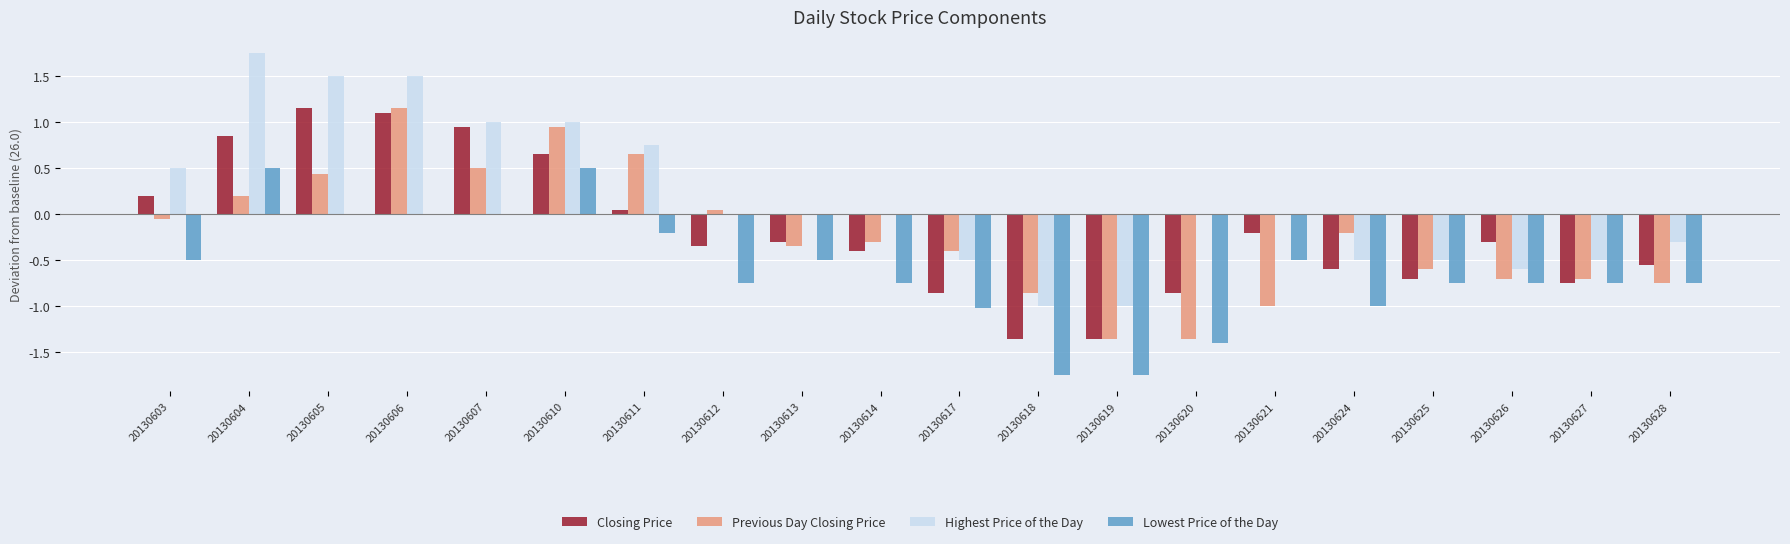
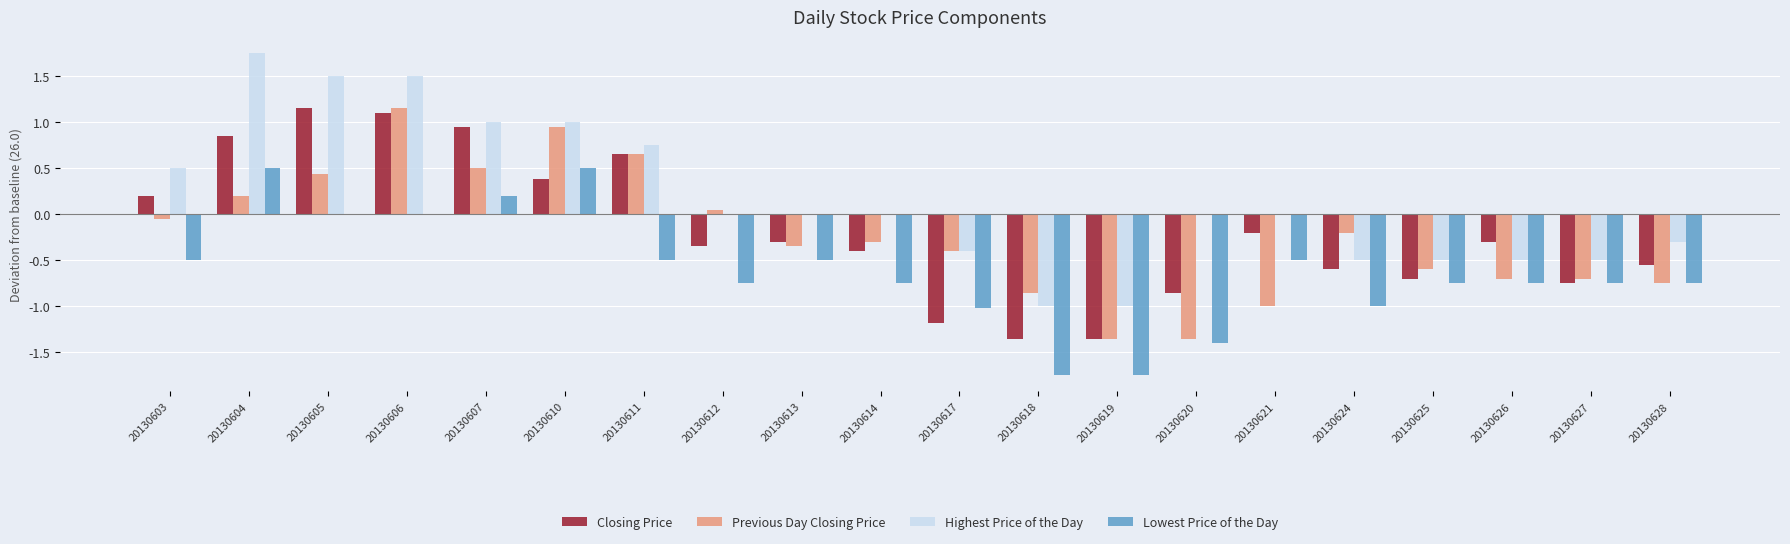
  {
    "Closing Price": {
      "20130603": 0.2,
      "20130604": 0.9,
      "20130605": 1.1,
      "20130606": 1.1,
      "20130607": 0.9,
-     "20130610": 0.6,
-     "20130611": 0.1,
+     "20130610": 0.4,
+     "20130611": 0.6,
      "20130612": -0.4,
      "20130613": -0.3,
      "20130614": -0.4,
-     "20130617": -0.9,
+     "20130617": -1.2,
      "20130618": -1.4,
      "20130619": -1.4,
      "20130620": -0.9,
      "20130621": -0.2,
      "20130624": -0.6,
      "20130625": -0.7,
      "20130626": -0.3,
      "20130627": -0.8,
      "20130628": -0.6
    },
    "Previous Day Closing Price": {
      "20130603": -0.1,
      "20130604": 0.2,
      "20130605": 0.4,
      "20130606": 1.1,
      "20130607": 0.5,
      "20130610": 0.9,
      "20130611": 0.6,
      "20130612": 0.1,
      "20130613": -0.4,
      "20130614": -0.3,
      "20130617": -0.4,
      "20130618": -0.9,
      "20130619": -1.4,
      "20130620": -1.4,
      "20130621": -1.0,
      "20130624": -0.2,
      "20130625": -0.6,
      "20130626": -0.7,
      "20130627": -0.7,
      "20130628": -0.8
    },
    "Highest Price of the Day": {
      "20130603": 0.5,
      "20130604": 1.8,
      "20130605": 1.5,
      "20130606": 1.5,
      "20130607": 1.0,
      "20130610": 1.0,
      "20130611": 0.8,
      "20130612": 0.0,
      "20130613": 0.0,
      "20130614": 0.0,
-     "20130617": -0.5,
+     "20130617": -0.4,
      "20130618": -1.0,
      "20130619": -1.0,
      "20130620": 0.0,
      "20130621": 0.0,
      "20130624": -0.5,
      "20130625": -0.5,
-     "20130626": -0.6,
+     "20130626": -0.5,
      "20130627": -0.5,
      "20130628": -0.3
    },
    "Lowest Price of the Day": {
      "20130603": -0.5,
      "20130604": 0.5,
      "20130605": 0.0,
      "20130606": 0.0,
-     "20130607": 0.0,
+     "20130607": 0.2,
      "20130610": 0.5,
-     "20130611": -0.2,
+     "20130611": -0.5,
      "20130612": -0.8,
      "20130613": -0.5,
      "20130614": -0.8,
      "20130617": -1.0,
      "20130618": -1.8,
      "20130619": -1.8,
      "20130620": -1.4,
      "20130621": -0.5,
      "20130624": -1.0,
      "20130625": -0.8,
      "20130626": -0.8,
      "20130627": -0.8,
      "20130628": -0.8
    }
  }
